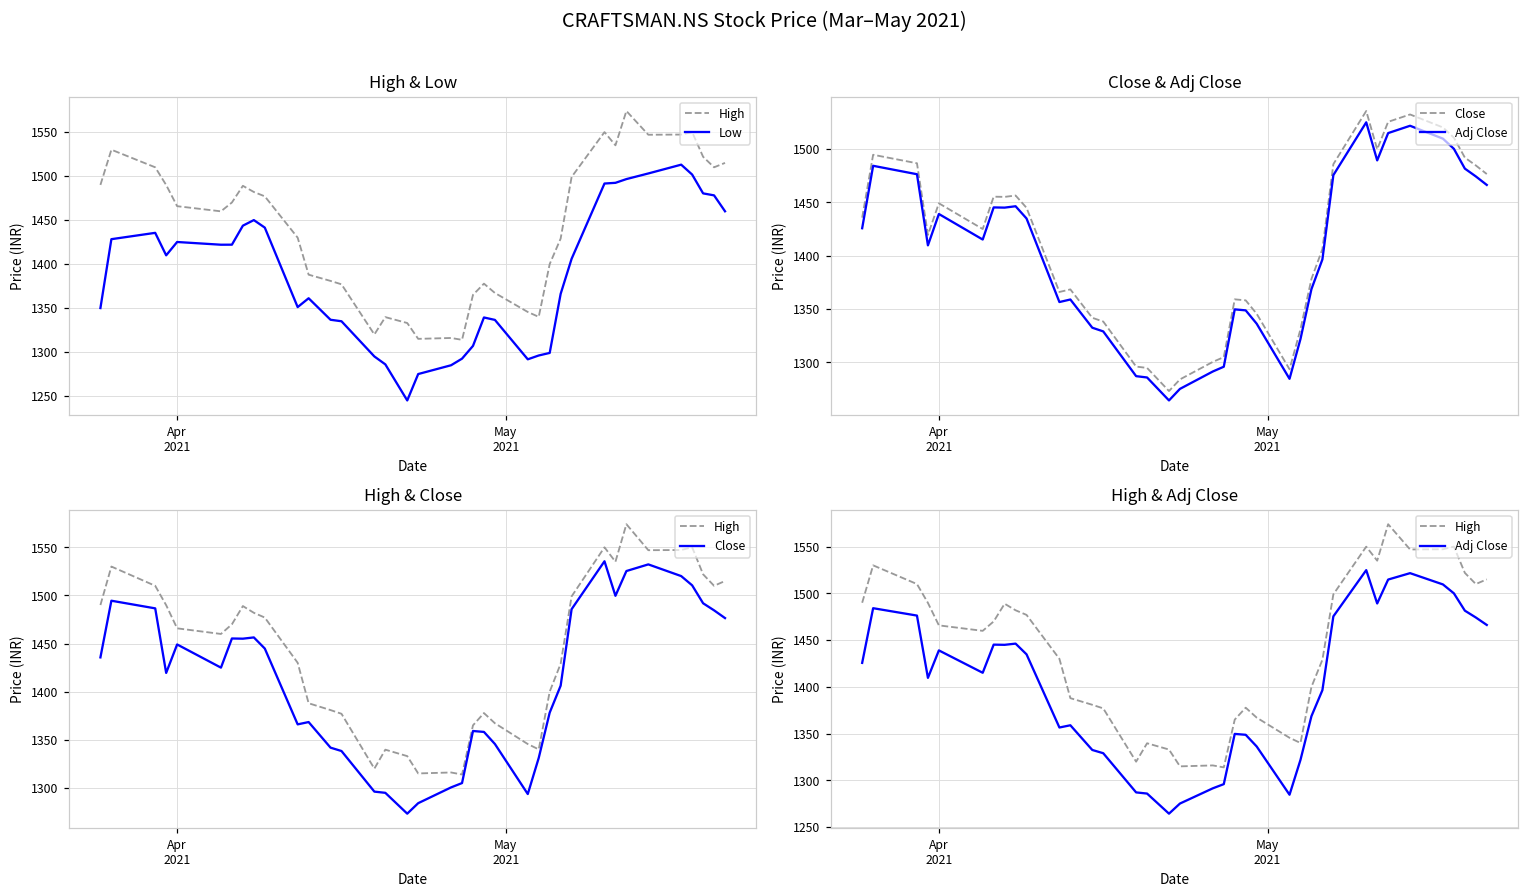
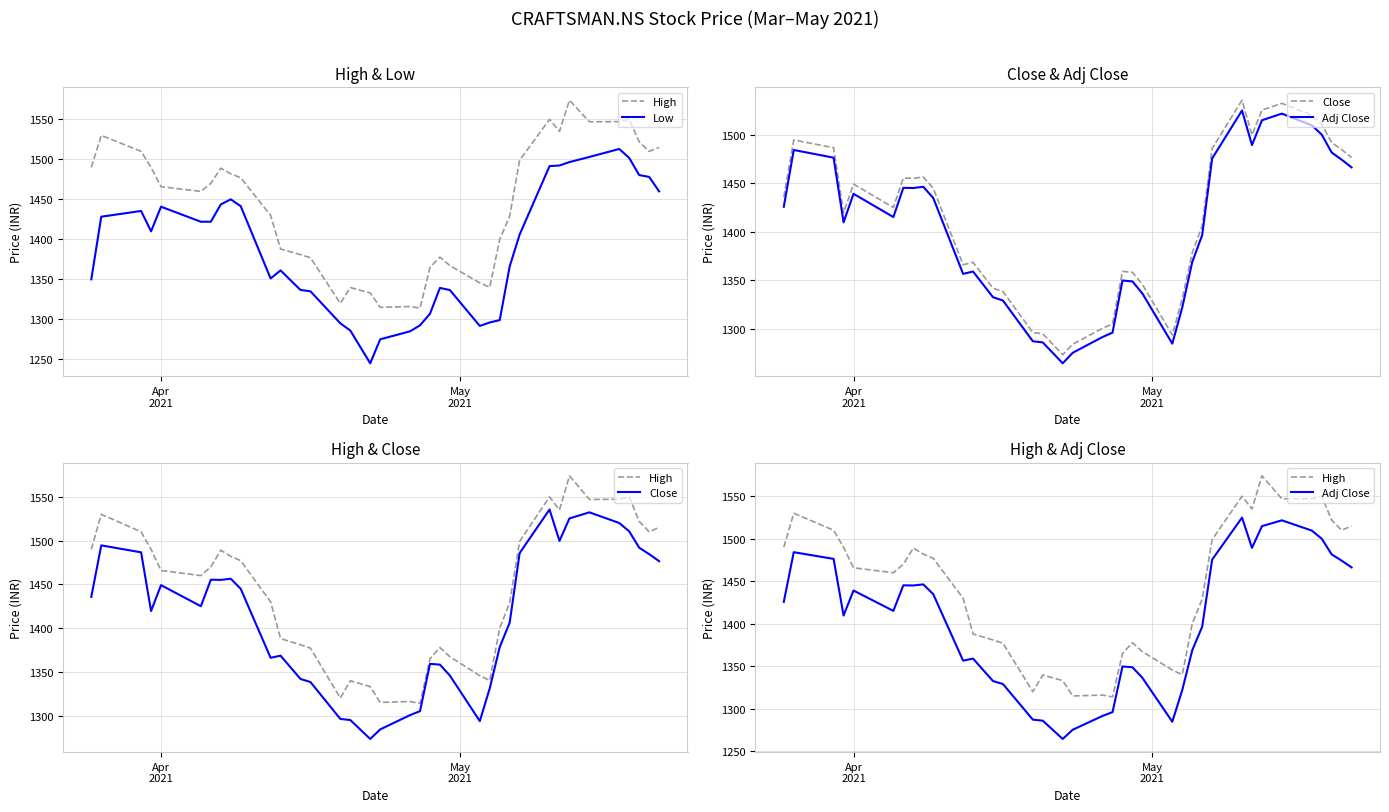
  {
    "High & Low": {
      "High": {
        "Apr 2021": 1470
      },
      "Low": {
-       "Apr 2021": 1430
+       "Apr 2021": 1440
      }
    },
    "Close & Adj Close": {
      "Adj Close": {
        "Apr 2021": 1440
      }
    },
    "High & Close": {
      "High": {
        "Apr 2021": 1470
      },
      "Close": {
        "Apr 2021": 1450
      }
    },
    "High & Adj Close": {
      "High": {
        "Apr 2021": 1470
      },
      "Adj Close": {
        "Apr 2021": 1440
      }
    }
  }
